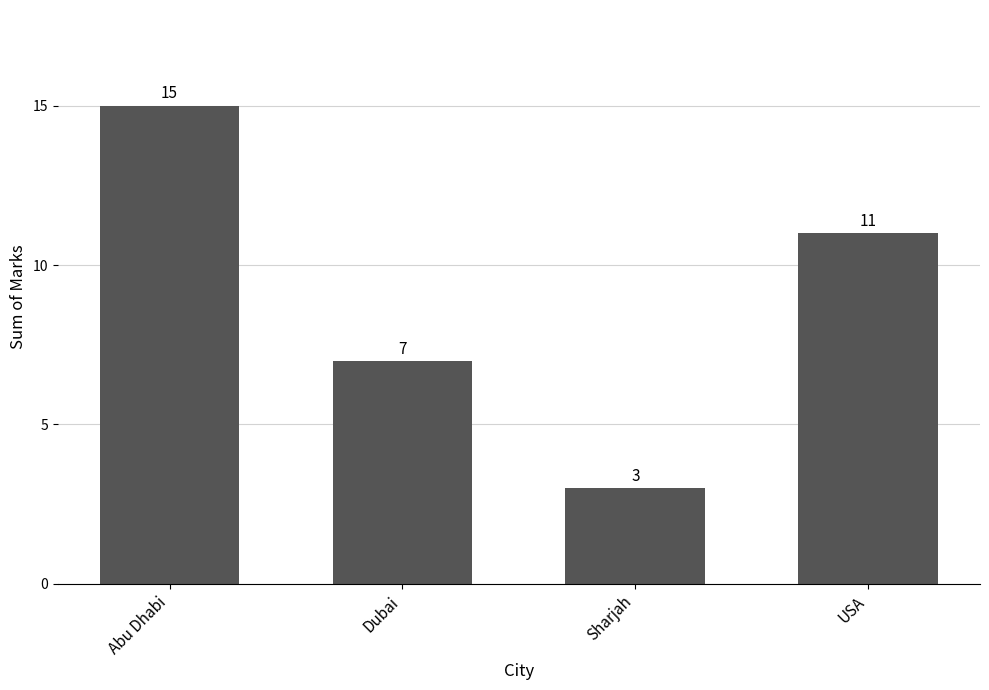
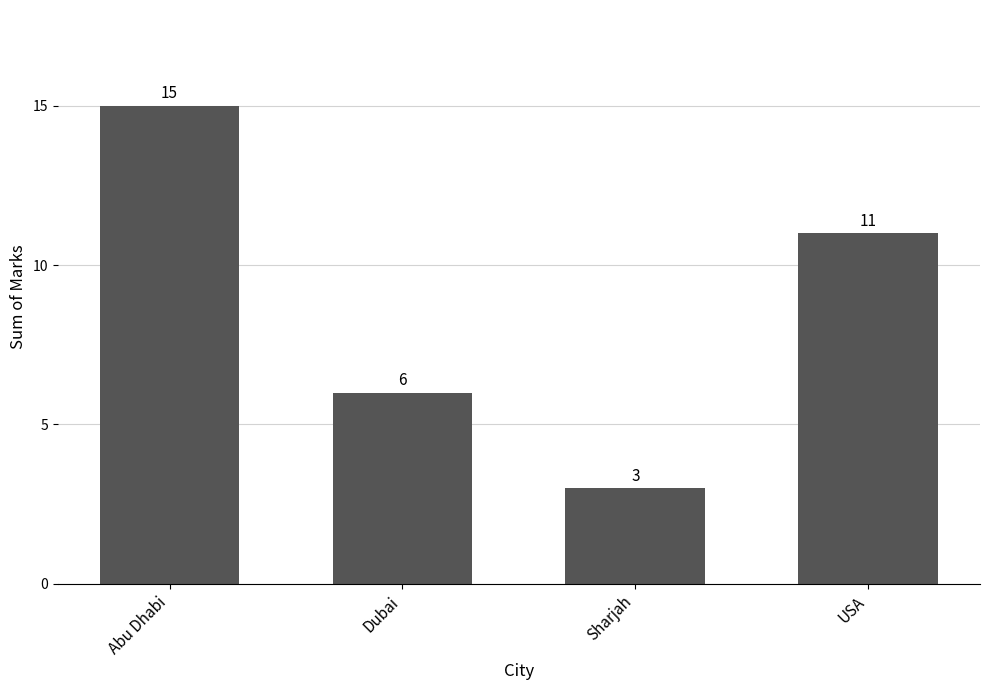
  {
    "Abu Dhabi": 15,
-   "Dubai": 7,
+   "Dubai": 6,
    "Sharjah": 3,
    "USA": 11
  }
